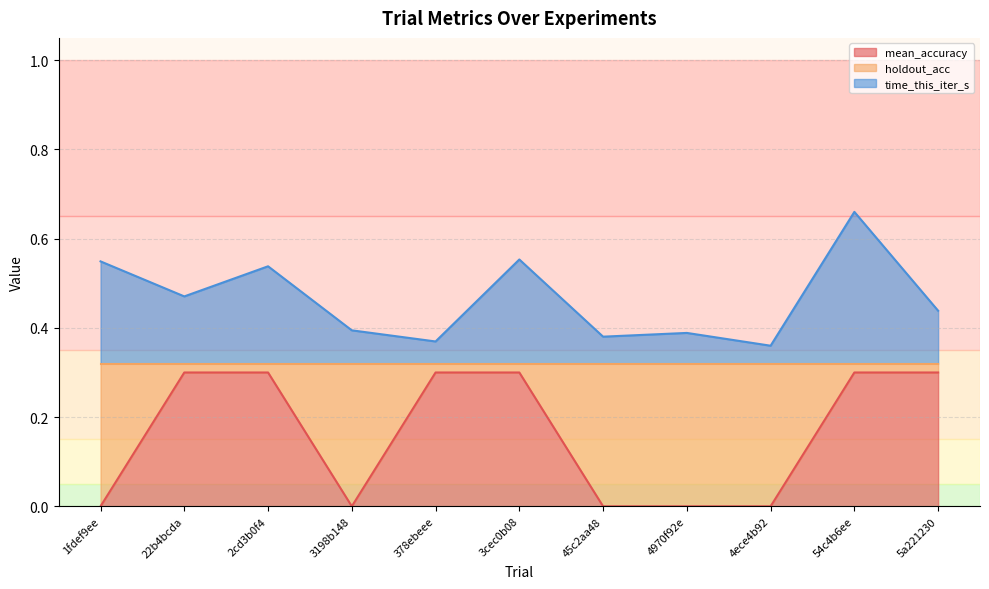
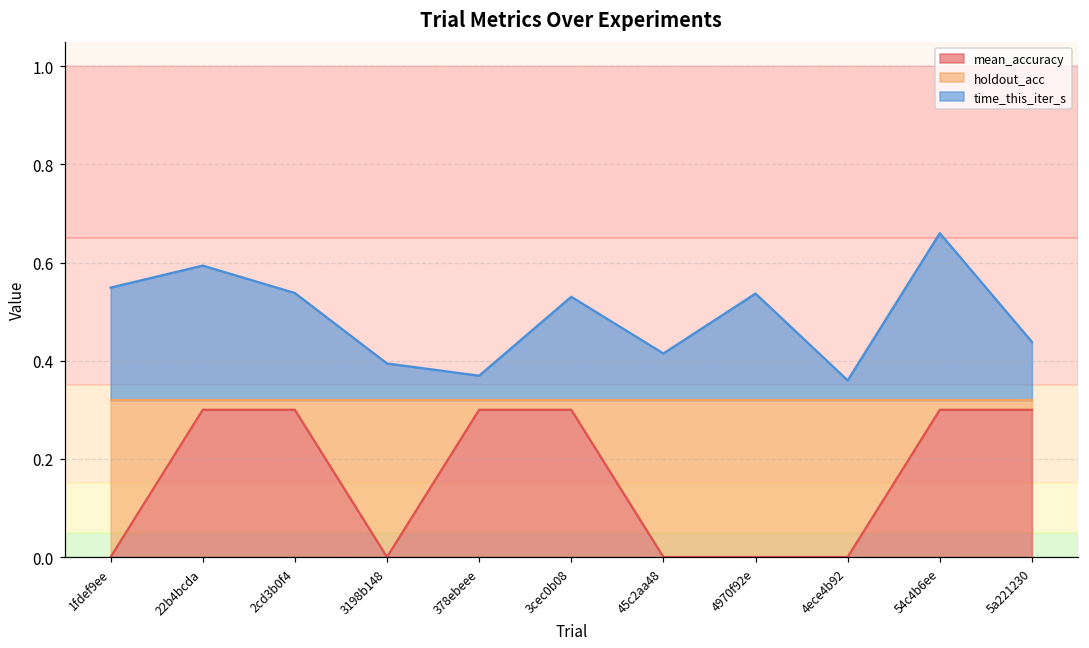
  {
    "mean_accuracy": {
      "1fdef9ee": 0.00,
      "22b4bcda": 0.30,
      "2cd3b0f4": 0.30,
      "3198b148": 0.00,
      "378ebeee": 0.30,
      "3cec0b08": 0.30,
      "45c2aa48": 0.00,
      "4970f92e": 0.00,
      "4ece4b92": 0.00,
      "54c4b6ee": 0.30,
      "5a221230": 0.30
    },
    "holdout_acc": {
      "1fdef9ee": 0.32,
      "22b4bcda": 0.32,
      "2cd3b0f4": 0.32,
      "3198b148": 0.32,
      "378ebeee": 0.32,
      "3cec0b08": 0.32,
      "45c2aa48": 0.32,
      "4970f92e": 0.32,
      "4ece4b92": 0.32,
      "54c4b6ee": 0.32,
      "5a221230": 0.32
    },
    "time_this_iter_s": {
      "1fdef9ee": 0.55,
-     "22b4bcda": 0.47,
+     "22b4bcda": 0.59,
      "2cd3b0f4": 0.54,
      "3198b148": 0.39,
      "378ebeee": 0.37,
-     "3cec0b08": 0.55,
-     "45c2aa48": 0.38,
-     "4970f92e": 0.39,
+     "3cec0b08": 0.53,
+     "45c2aa48": 0.41,
+     "4970f92e": 0.54,
      "4ece4b92": 0.36,
      "54c4b6ee": 0.66,
      "5a221230": 0.44
    }
  }
